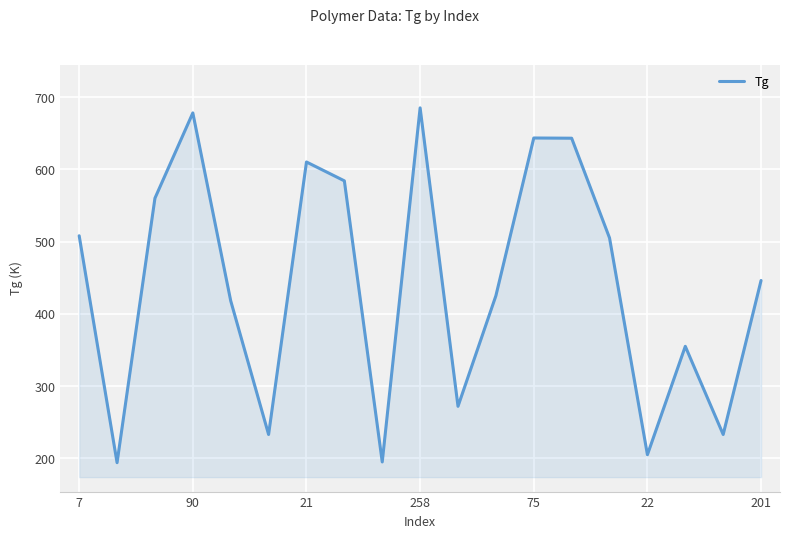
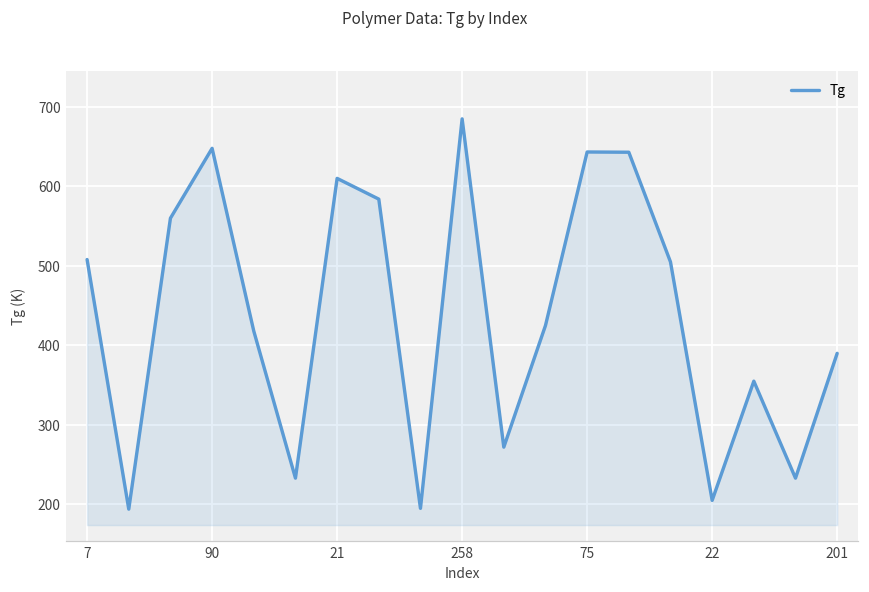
  {
-   "90": 680,
+   "90": 650,
    "21": 610,
    "258": 690,
    "75": 640,
    "22": 210,
-   "201": 450
+   "201": 390
  }
